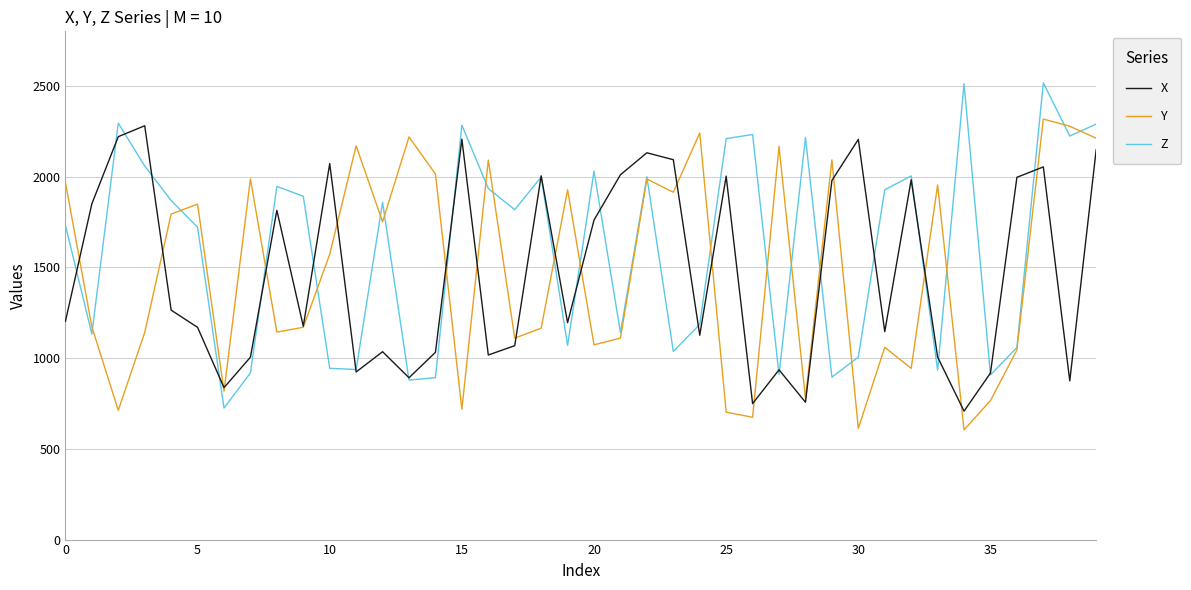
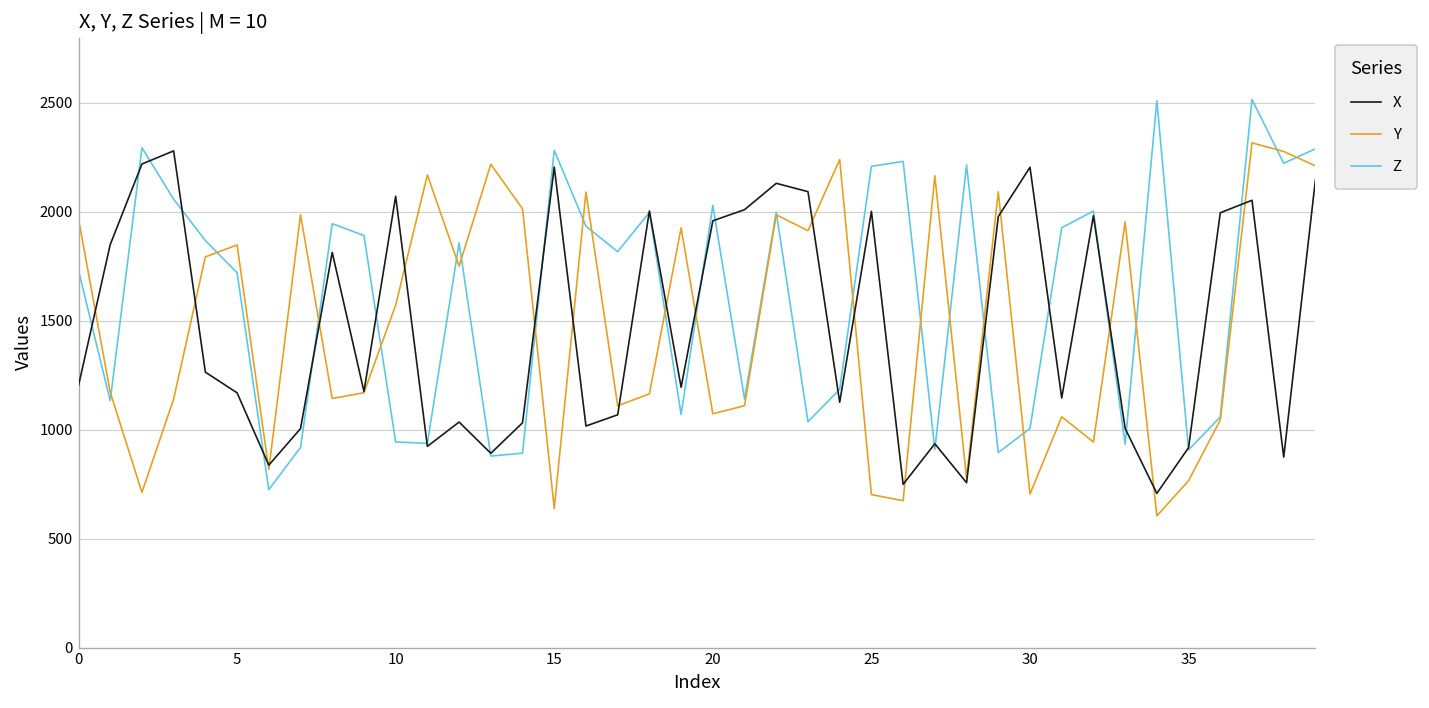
  {
    "X": {
      "0": 1200,
      "5": 1170,
      "10": 2070,
      "15": 2210,
-     "20": 1760,
+     "20": 1960,
      "25": 2000,
      "30": 2200
    },
    "Y": {
      "0": 1970,
      "5": 1850,
      "10": 1570,
-     "15": 720,
+     "15": 640,
      "20": 1070,
      "25": 700,
-     "30": 610,
+     "30": 700,
      "35": 770
    },
    "Z": {
      "0": 1730,
      "5": 1720,
      "10": 940,
      "15": 2280,
      "20": 2030,
      "25": 2210,
      "30": 1010
    }
  }
